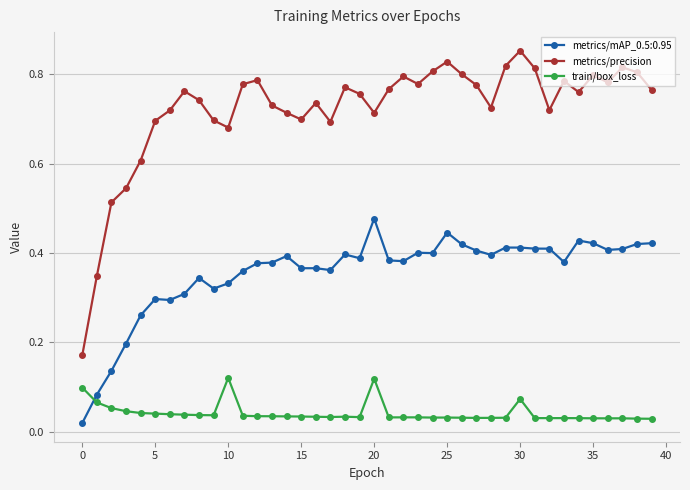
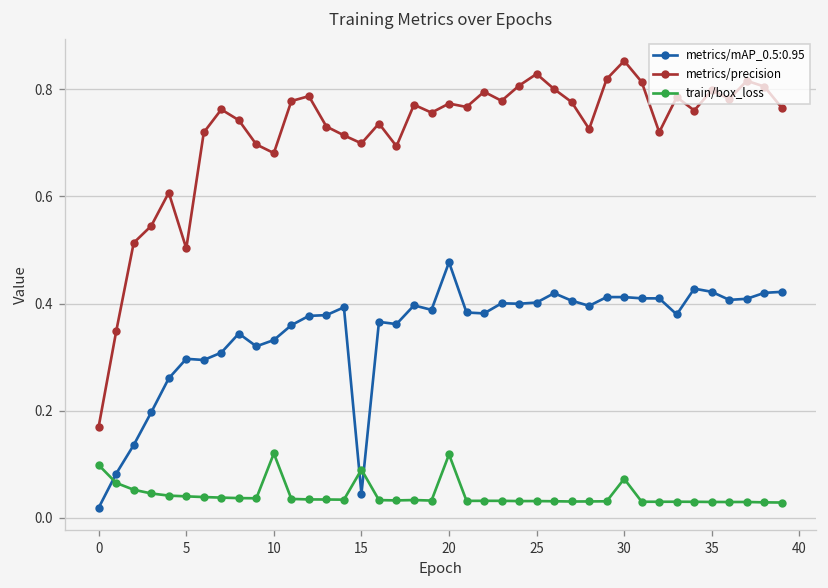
  {
    "metrics/mAP_0.5:0.95": {
      "0": 0.02,
      "5": 0.30,
      "10": 0.33,
-     "15": 0.37,
+     "15": 0.05,
      "20": 0.48,
-     "25": 0.45,
+     "25": 0.40,
      "30": 0.41,
      "35": 0.42
    },
    "metrics/precision": {
      "0": 0.17,
-     "5": 0.70,
+     "5": 0.50,
      "10": 0.68,
      "15": 0.70,
-     "20": 0.71,
+     "20": 0.77,
      "25": 0.83,
      "30": 0.85
    },
    "train/box_loss": {
      "0": 0.10,
      "5": 0.04,
      "10": 0.12,
-     "15": 0.03,
+     "15": 0.09,
      "20": 0.12,
      "25": 0.03,
      "30": 0.07,
      "35": 0.03
    }
  }
